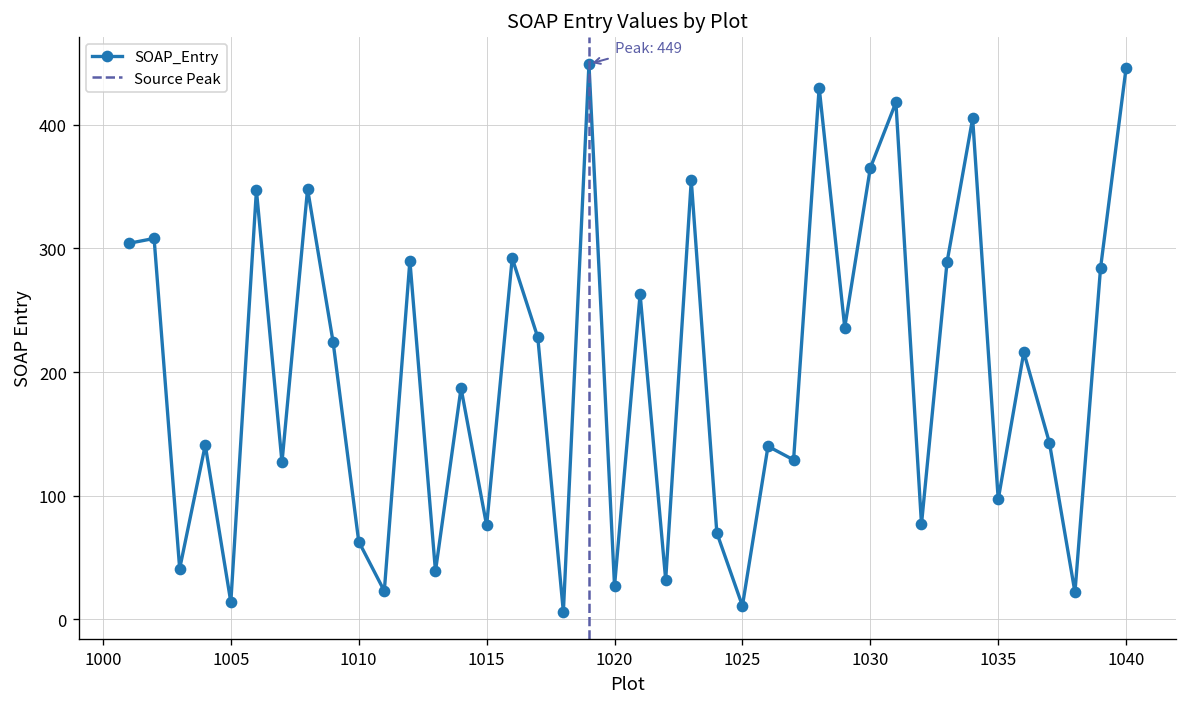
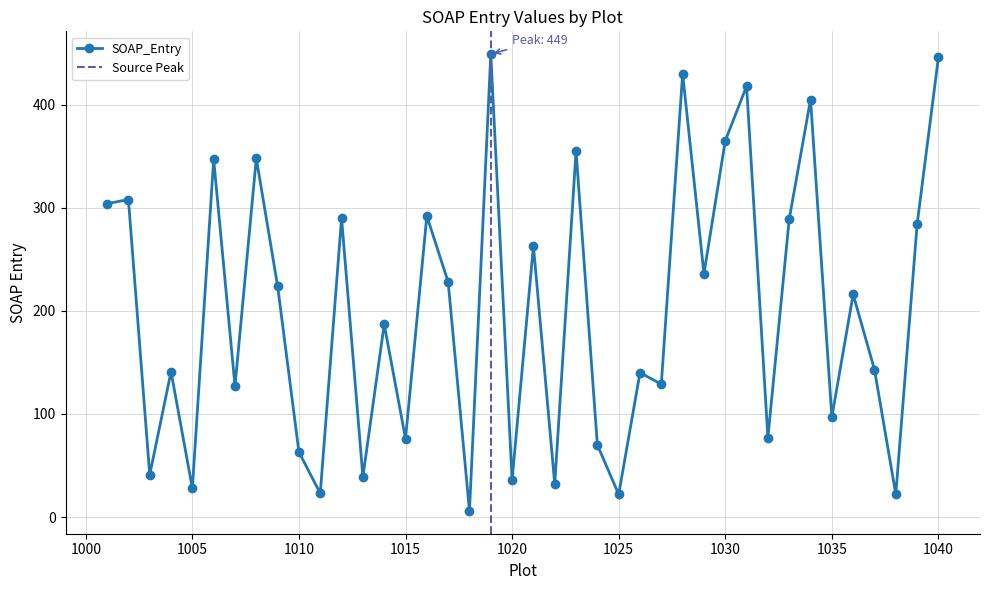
  {
-   "1005": 14,
+   "1005": 28,
    "1010": 63,
    "1015": 76,
-   "1020": 27,
-   "1025": 11,
+   "1020": 36,
+   "1025": 22,
    "1030": 365,
    "1035": 97,
    "1040": 446
  }
